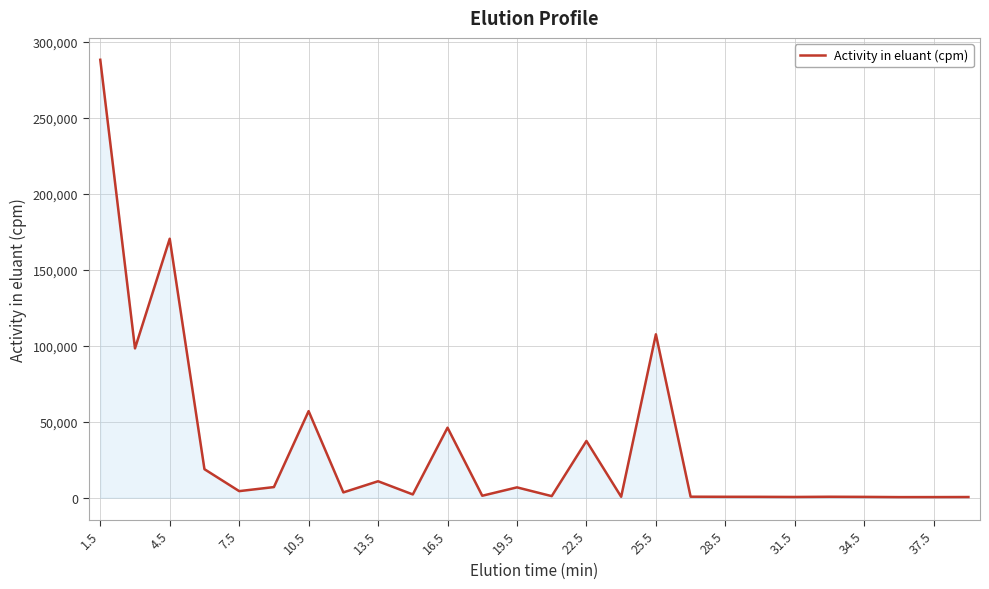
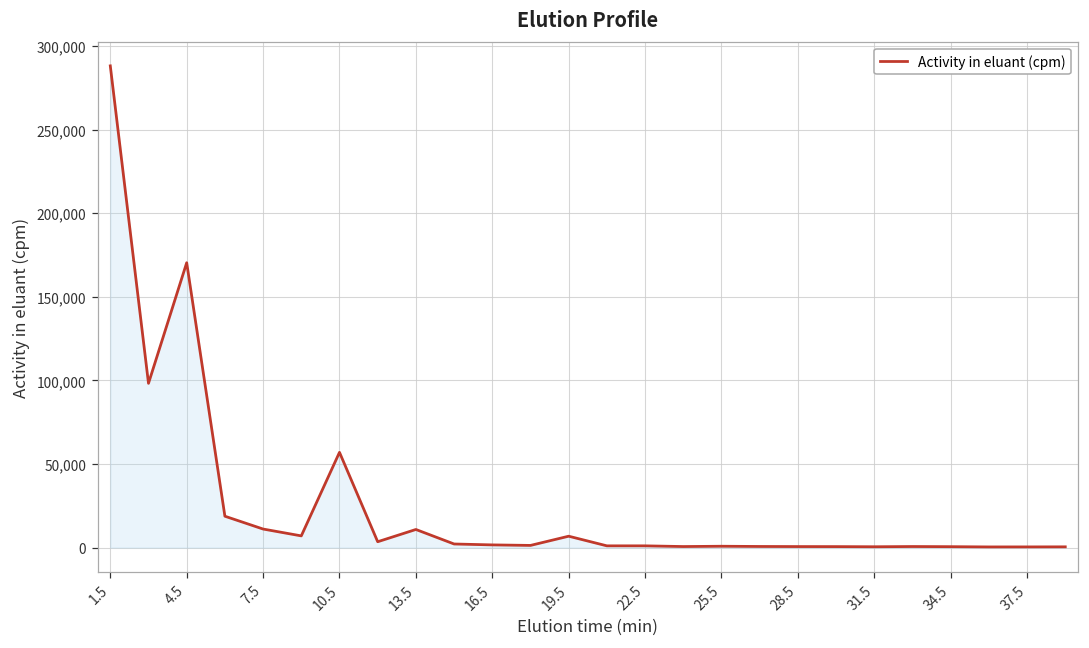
  {
    "1.5": "288,000",
    "4.5": "170,000",
-   "7.5": "4,000",
+   "7.5": "11,000",
    "10.5": "57,000",
    "13.5": "11,000",
-   "16.5": "46,000",
+   "16.5": "2,000",
    "19.5": "7,000",
-   "22.5": "37,000",
-   "25.5": "107,000",
+   "22.5": "1,000",
+   "25.5": "1,000",
    "28.5": "1,000",
    "31.5": "0",
    "34.5": "1,000",
    "37.5": "0"
  }
